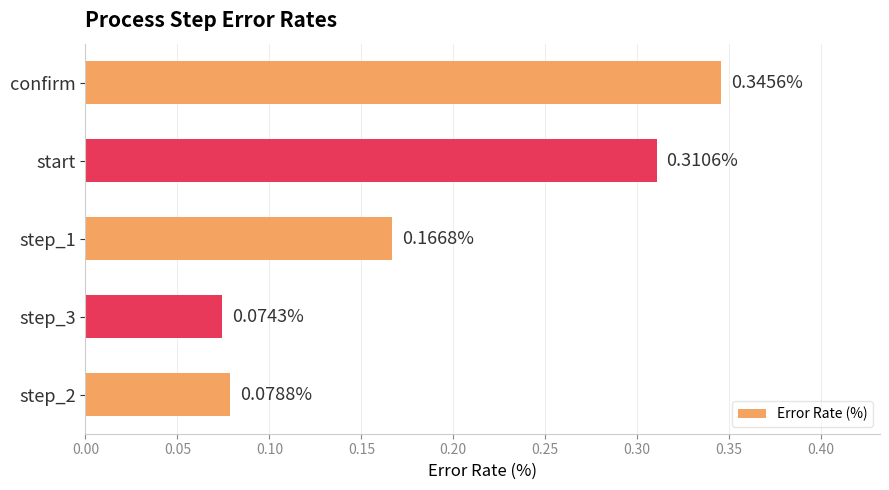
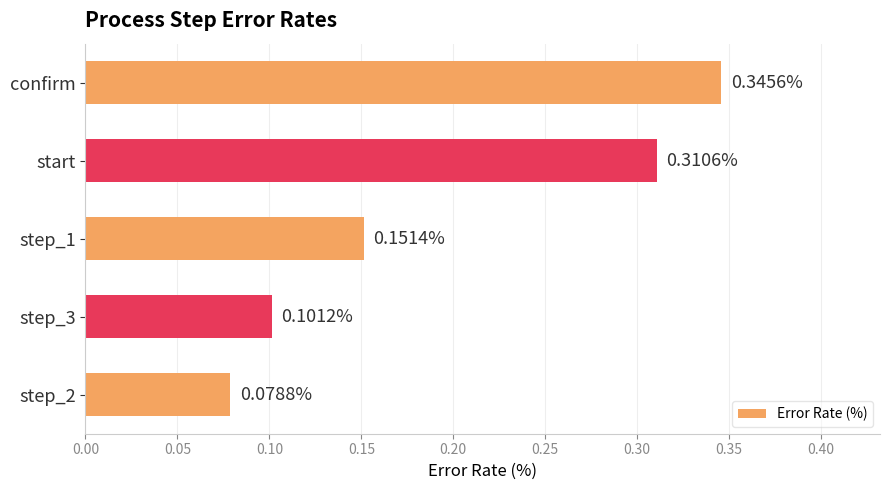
  {
    "confirm": "0.3456%",
    "start": "0.3106%",
-   "step_1": "0.1668%",
-   "step_3": "0.0743%",
+   "step_1": "0.1514%",
+   "step_3": "0.1012%",
    "step_2": "0.0788%"
  }
